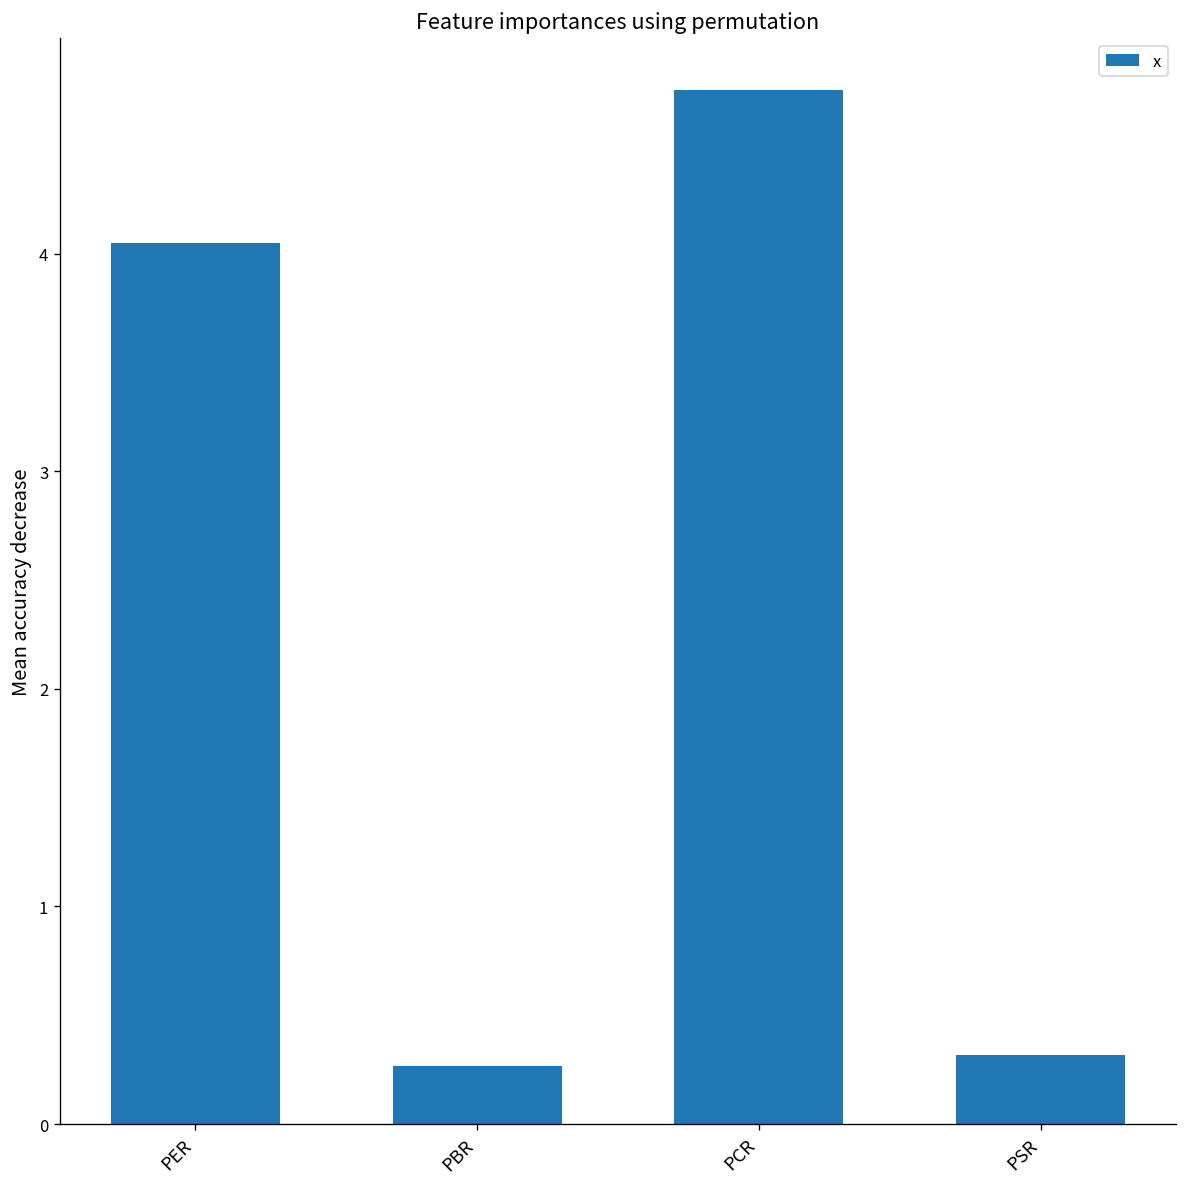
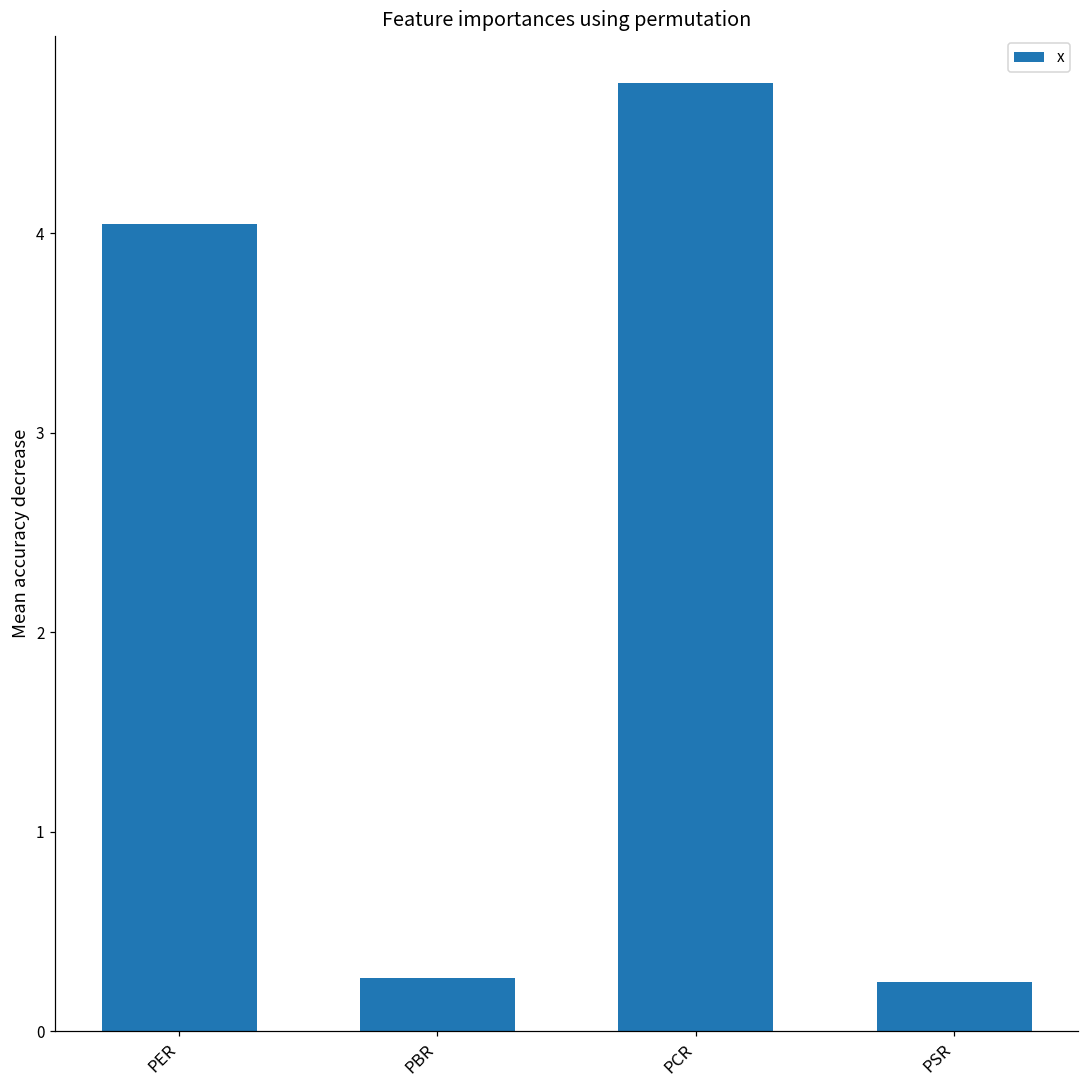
  {
    "PER": 4.05,
    "PBR": 0.27,
    "PCR": 4.75,
-   "PSR": 0.32
+   "PSR": 0.25
  }
